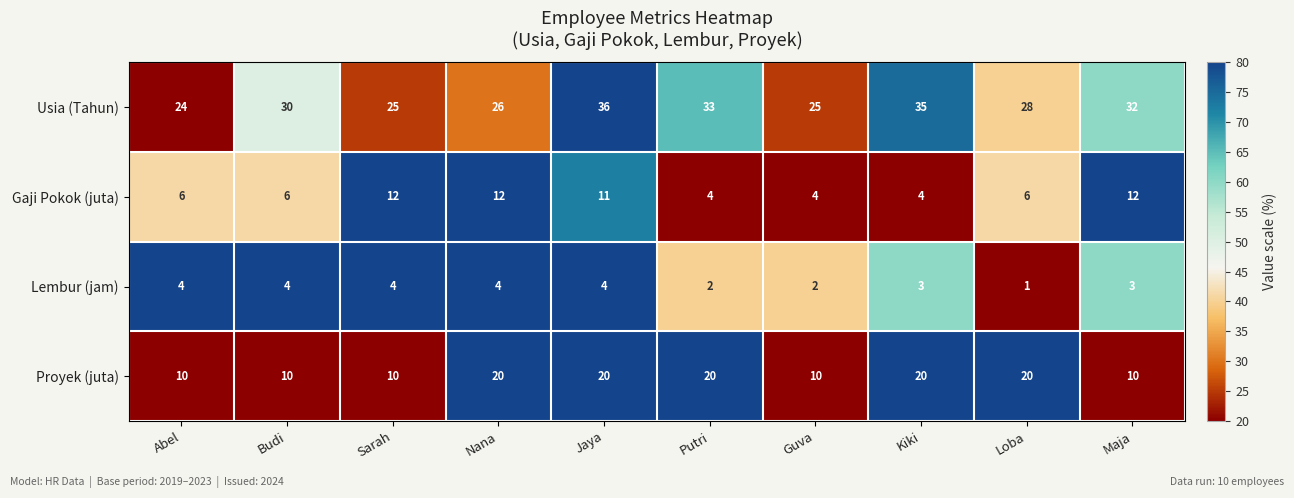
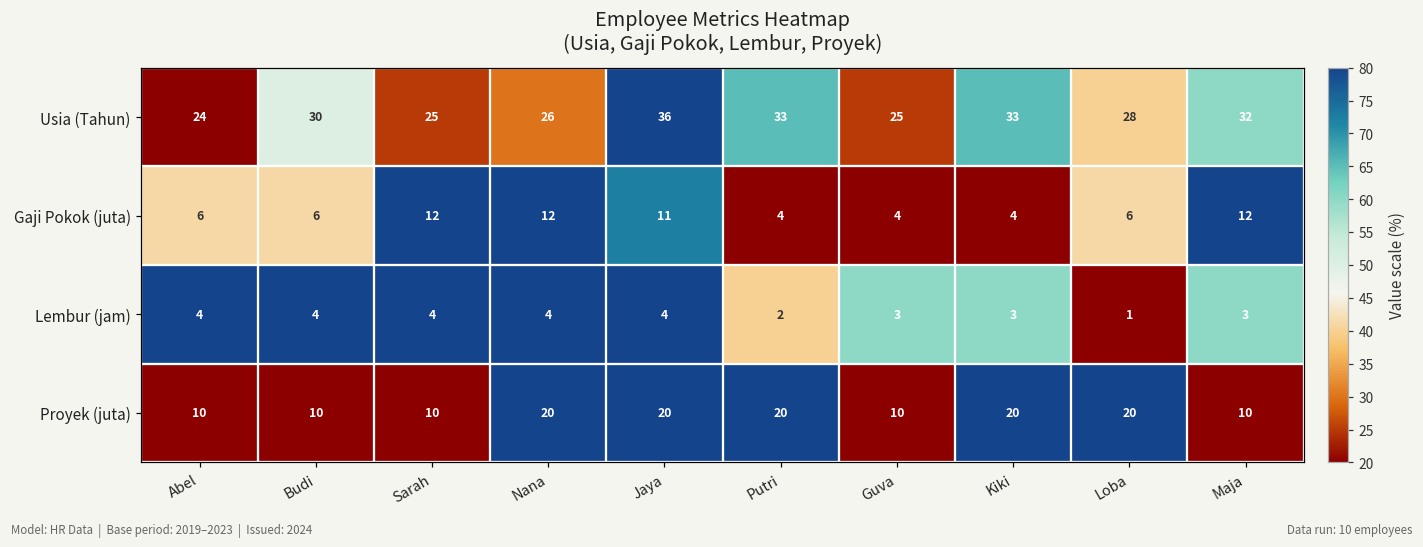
  {
    "Usia (Tahun)": {
      "Abel": 24,
      "Budi": 30,
      "Sarah": 25,
      "Nana": 26,
      "Jaya": 36,
      "Putri": 33,
      "Guva": 25,
-     "Kiki": 35,
+     "Kiki": 33,
      "Loba": 28,
      "Maja": 32
    },
    "Gaji Pokok (juta)": {
      "Abel": 6,
      "Budi": 6,
      "Sarah": 12,
      "Nana": 12,
      "Jaya": 11,
      "Putri": 4,
      "Guva": 4,
      "Kiki": 4,
      "Loba": 6,
      "Maja": 12
    },
    "Lembur (jam)": {
      "Abel": 4,
      "Budi": 4,
      "Sarah": 4,
      "Nana": 4,
      "Jaya": 4,
      "Putri": 2,
-     "Guva": 2,
+     "Guva": 3,
      "Kiki": 3,
      "Loba": 1,
      "Maja": 3
    },
    "Proyek (juta)": {
      "Abel": 10,
      "Budi": 10,
      "Sarah": 10,
      "Nana": 20,
      "Jaya": 20,
      "Putri": 20,
      "Guva": 10,
      "Kiki": 20,
      "Loba": 20,
      "Maja": 10
    }
  }
